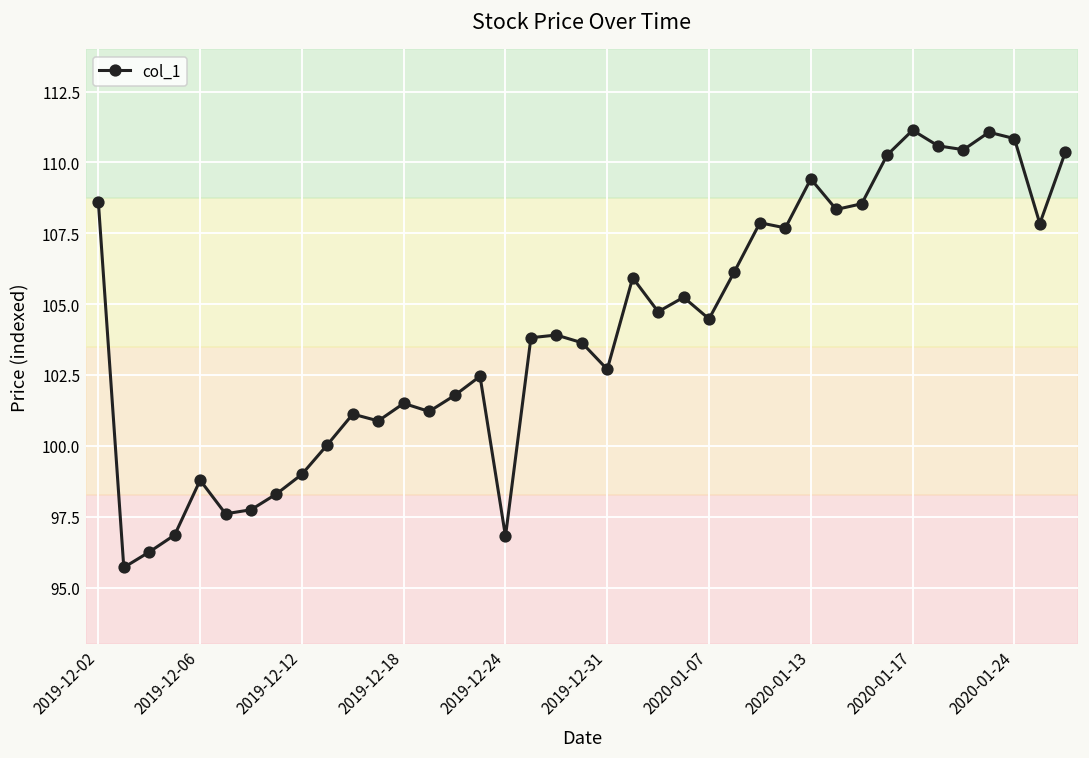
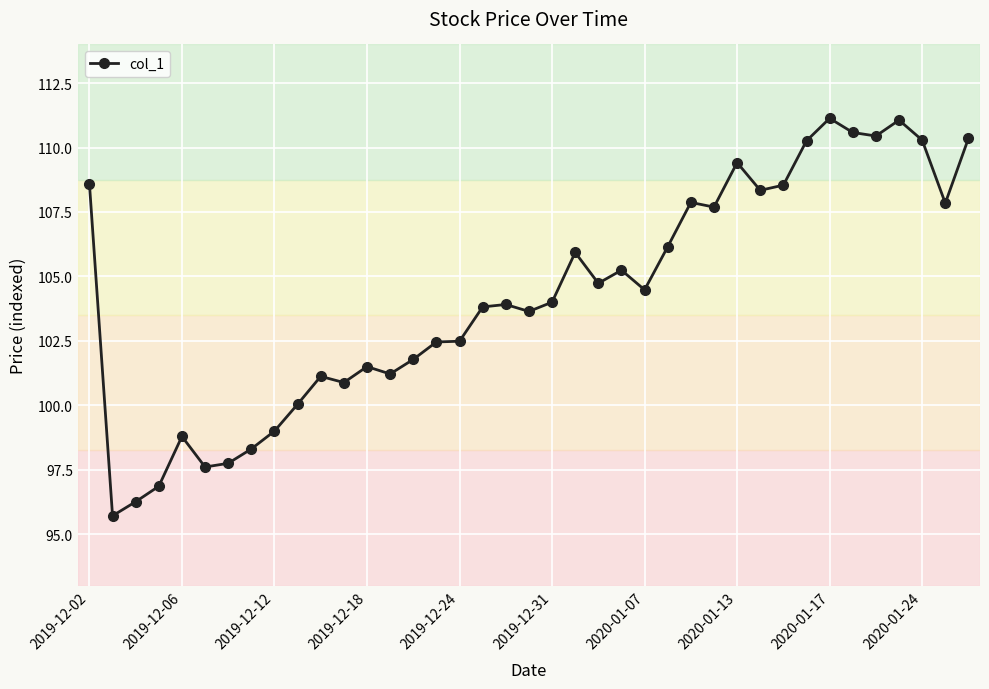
  {
    "2019-12-02": 108.6,
    "2019-12-06": 98.8,
    "2019-12-12": 99.0,
    "2019-12-18": 101.5,
-   "2019-12-24": 96.8,
-   "2019-12-31": 102.7,
+   "2019-12-24": 102.5,
+   "2019-12-31": 104.0,
    "2020-01-07": 104.5,
    "2020-01-13": 109.4,
    "2020-01-17": 111.1,
-   "2020-01-24": 110.8
+   "2020-01-24": 110.3
  }
